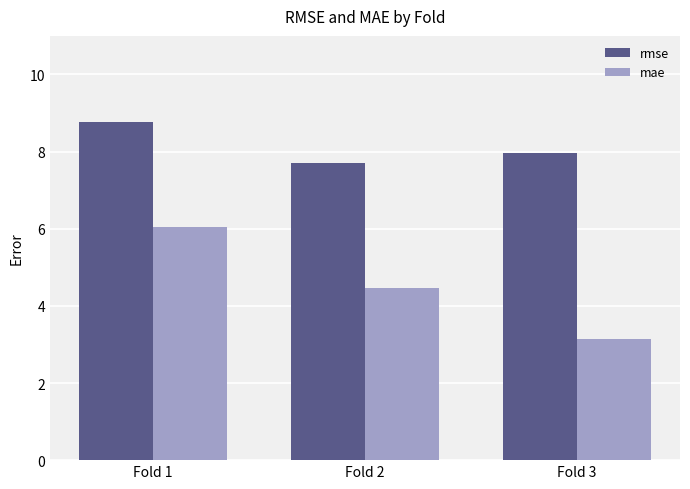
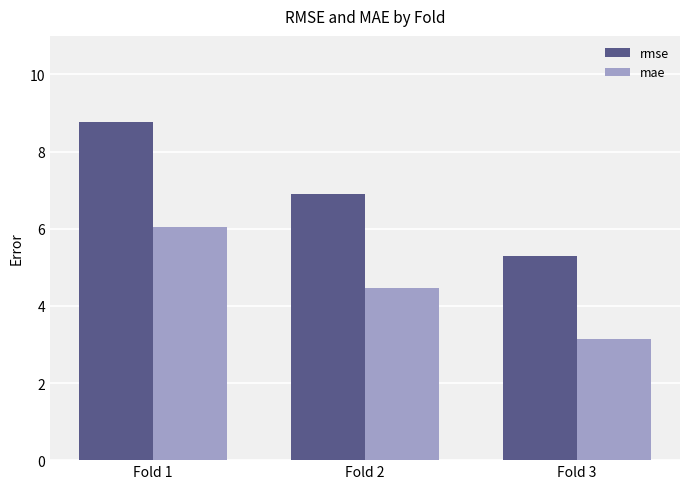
  {
    "rmse": {
      "Fold 1": 8.8,
-     "Fold 2": 7.7,
-     "Fold 3": 8.0
+     "Fold 2": 6.9,
+     "Fold 3": 5.3
    },
    "mae": {
      "Fold 1": 6.1,
      "Fold 2": 4.5,
      "Fold 3": 3.1
    }
  }
